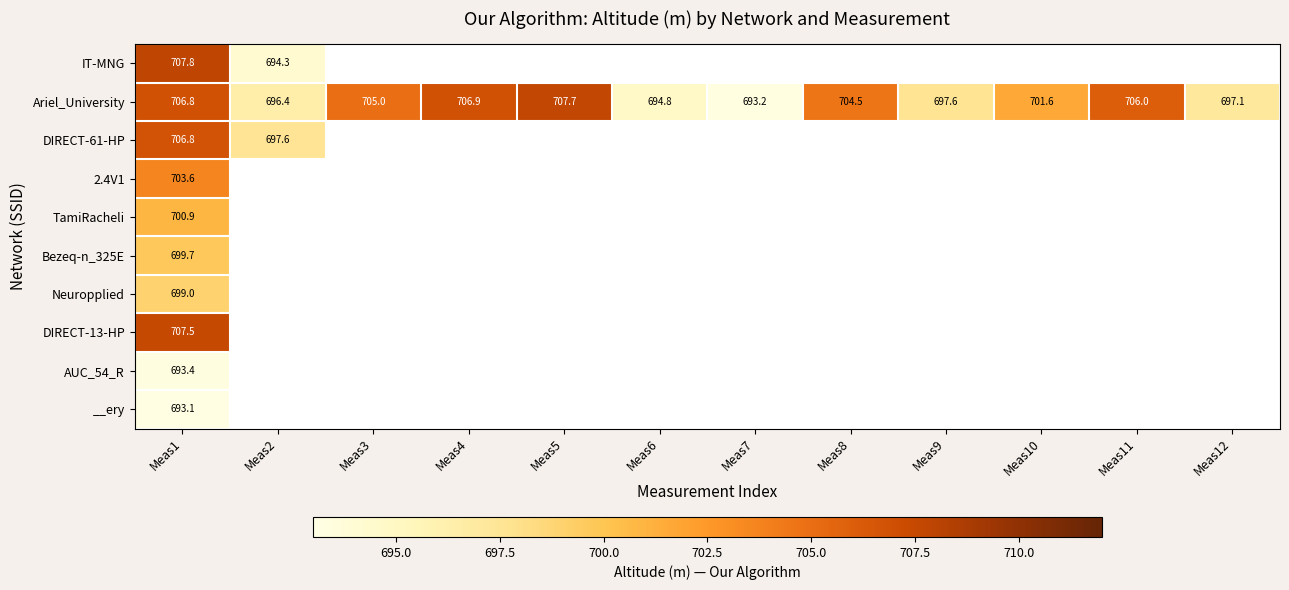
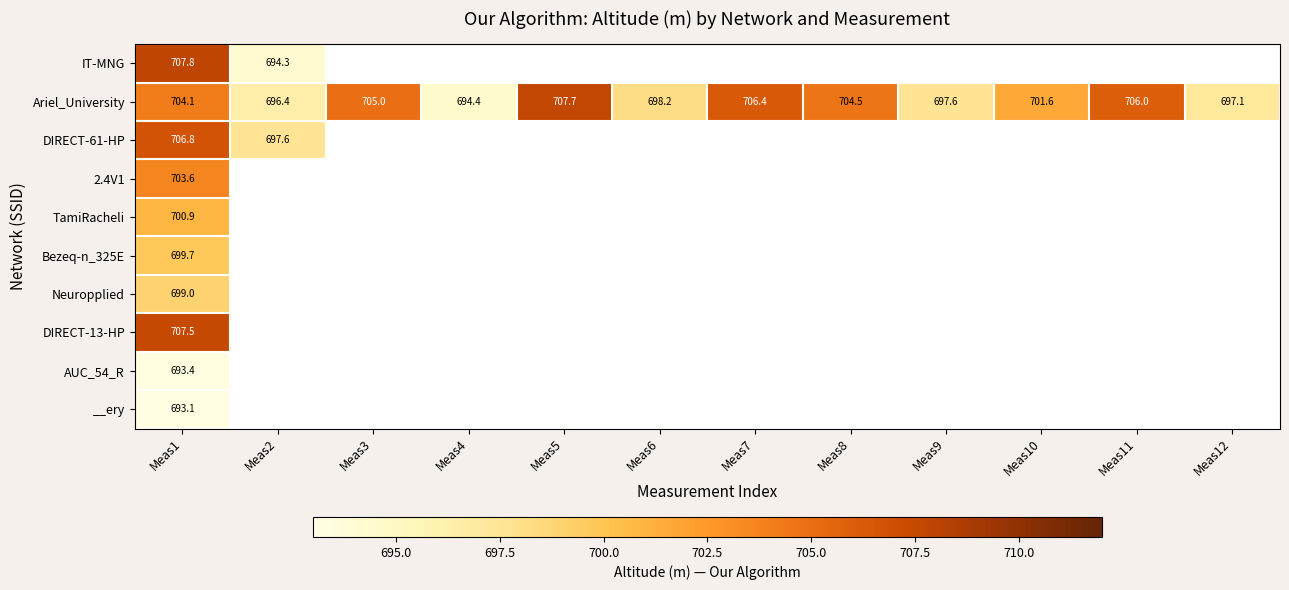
  {
    "IT-MNG": {
      "Meas1": 707.8,
      "Meas2": 694.3
    },
    "Ariel_University": {
-     "Meas1": 706.8,
+     "Meas1": 704.1,
      "Meas2": 696.4,
      "Meas3": 705.0,
-     "Meas4": 706.9,
+     "Meas4": 694.4,
      "Meas5": 707.7,
-     "Meas6": 694.8,
-     "Meas7": 693.2,
+     "Meas6": 698.2,
+     "Meas7": 706.4,
      "Meas8": 704.5,
      "Meas9": 697.6,
      "Meas10": 701.6,
      "Meas11": 706.0,
      "Meas12": 697.1
    },
    "DIRECT-61-HP": {
      "Meas1": 706.8,
      "Meas2": 697.6
    },
    "2.4V1": {
      "Meas1": 703.6
    },
    "TamiRacheli": {
      "Meas1": 700.9
    },
    "Bezeq-n_325E": {
      "Meas1": 699.7
    },
    "Neuropplied": {
      "Meas1": 699.0
    },
    "DIRECT-13-HP": {
      "Meas1": 707.5
    },
    "AUC_54_R": {
      "Meas1": 693.4
    },
    "__ery": {
      "Meas1": 693.1
    }
  }
